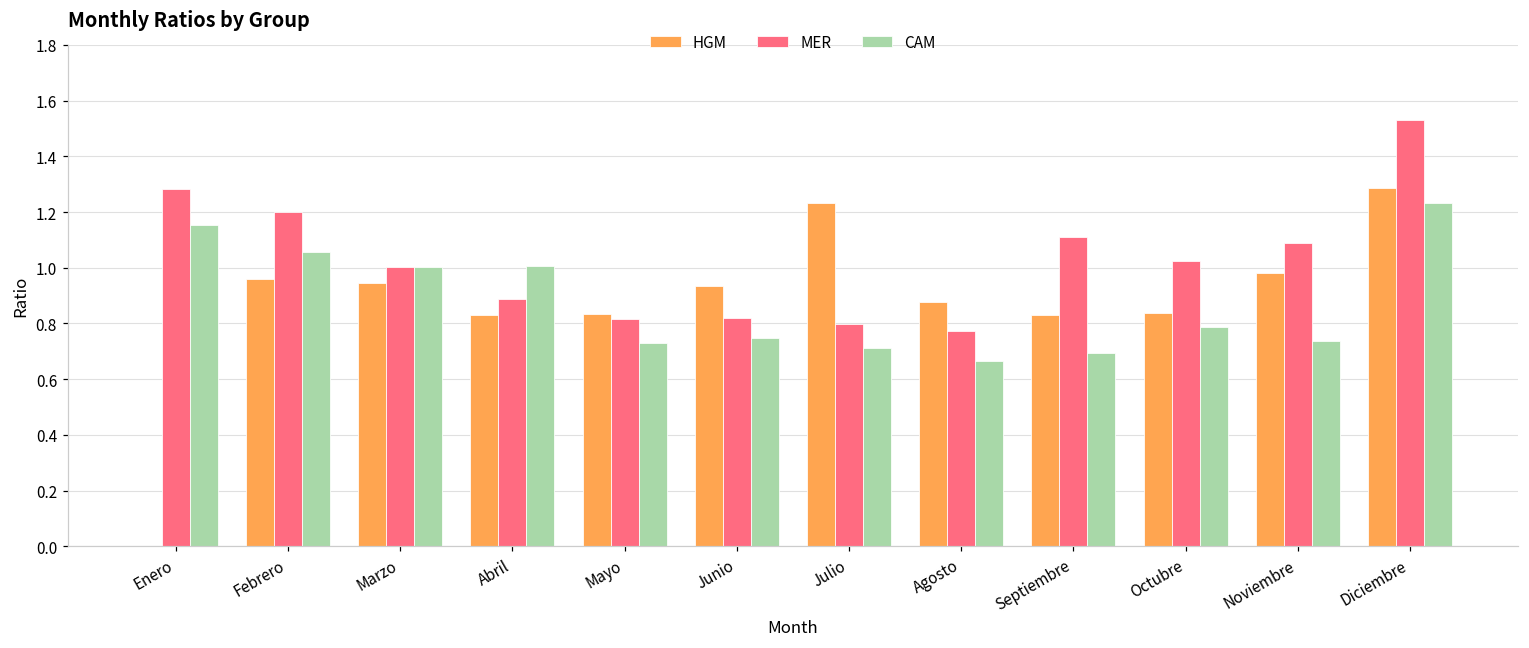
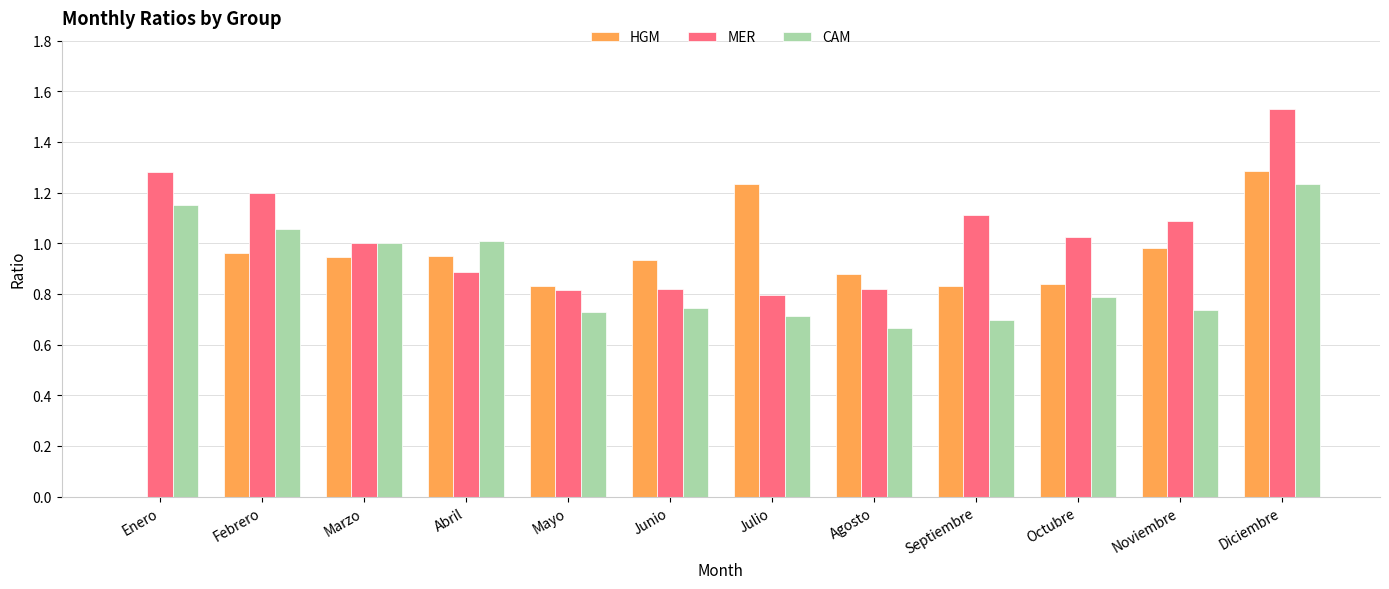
  {
    "HGM": {
      "Enero": 0.00,
      "Febrero": 0.96,
      "Marzo": 0.95,
-     "Abril": 0.83,
+     "Abril": 0.95,
      "Mayo": 0.83,
      "Junio": 0.94,
      "Julio": 1.23,
      "Agosto": 0.88,
      "Septiembre": 0.83,
      "Octubre": 0.84,
      "Noviembre": 0.98,
      "Diciembre": 1.29
    },
    "MER": {
      "Enero": 1.28,
      "Febrero": 1.20,
      "Marzo": 1.00,
      "Abril": 0.89,
      "Mayo": 0.82,
      "Junio": 0.82,
      "Julio": 0.80,
-     "Agosto": 0.77,
+     "Agosto": 0.82,
      "Septiembre": 1.11,
      "Octubre": 1.02,
      "Noviembre": 1.09,
      "Diciembre": 1.53
    },
    "CAM": {
      "Enero": 1.15,
      "Febrero": 1.06,
      "Marzo": 1.00,
      "Abril": 1.01,
      "Mayo": 0.73,
      "Junio": 0.75,
      "Julio": 0.71,
      "Agosto": 0.67,
      "Septiembre": 0.70,
      "Octubre": 0.79,
      "Noviembre": 0.74,
      "Diciembre": 1.23
    }
  }
